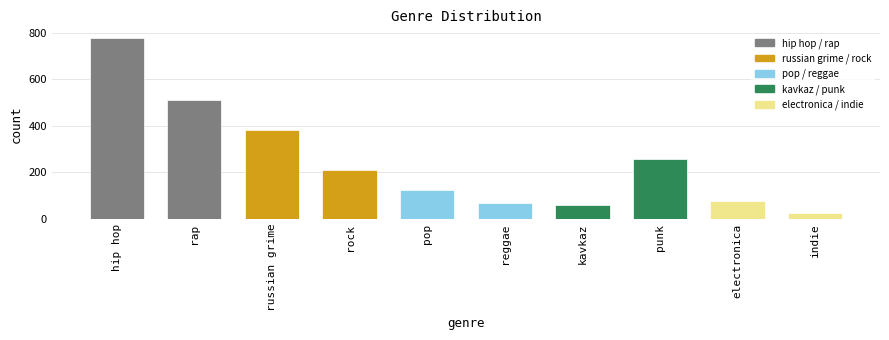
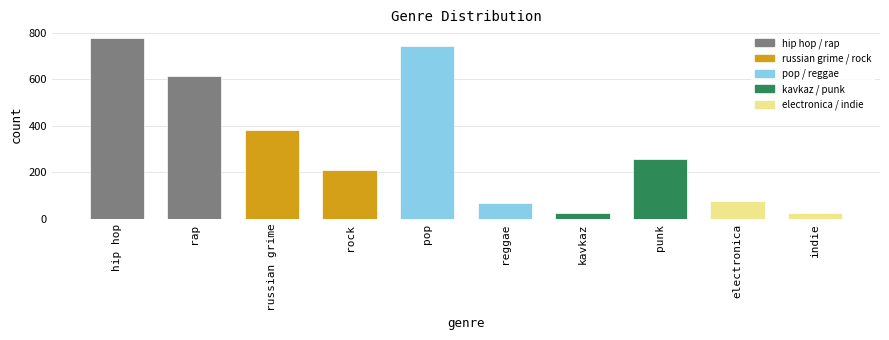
  {
    "hip hop": 780,
-   "rap": 510,
+   "rap": 610,
    "russian grime": 380,
    "rock": 210,
-   "pop": 120,
+   "pop": 740,
    "reggae": 70,
-   "kavkaz": 60,
+   "kavkaz": 20,
    "punk": 260,
    "electronica": 80,
    "indie": 20
  }
